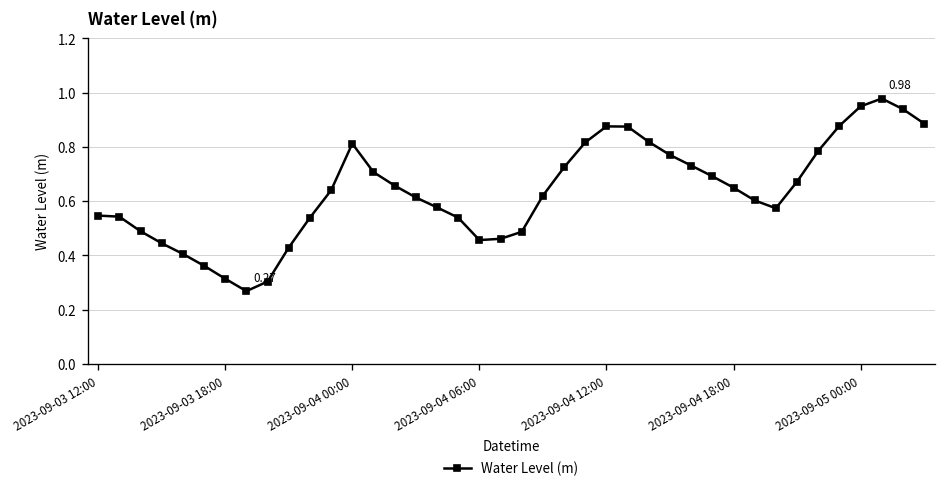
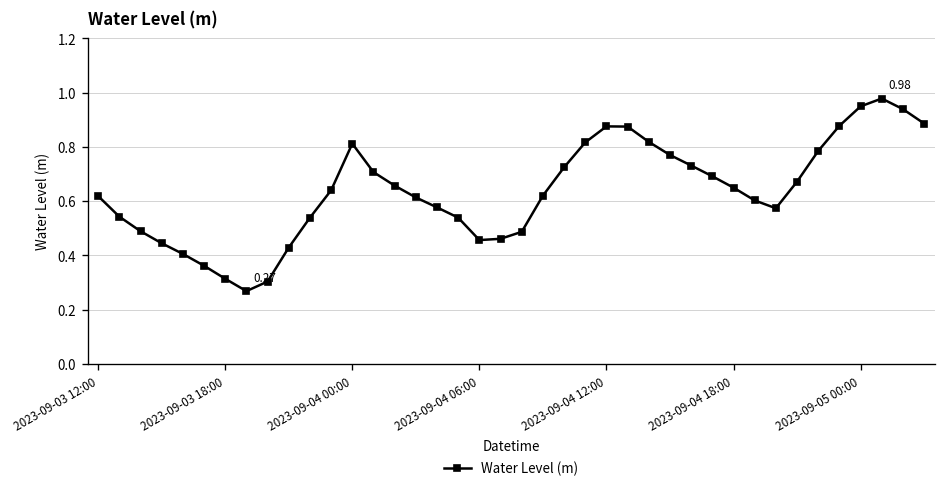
  {
-   "2023-09-03 12:00": 0.55,
+   "2023-09-03 12:00": 0.62,
    "2023-09-03 18:00": 0.31,
    "2023-09-04 00:00": 0.81,
    "2023-09-04 06:00": 0.46,
    "2023-09-04 12:00": 0.88,
    "2023-09-04 18:00": 0.65,
    "2023-09-05 00:00": 0.95
  }
